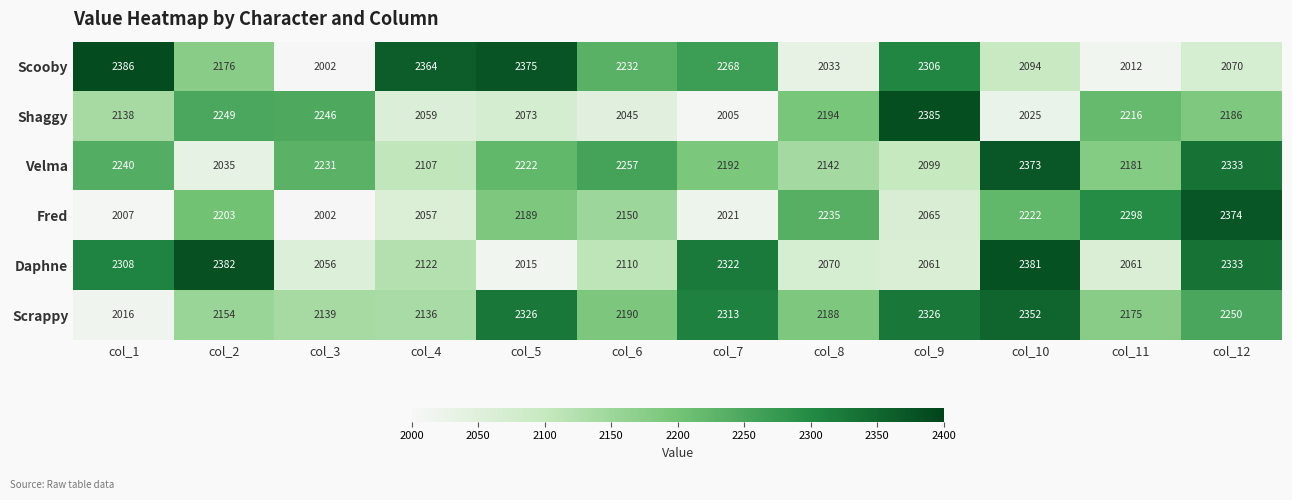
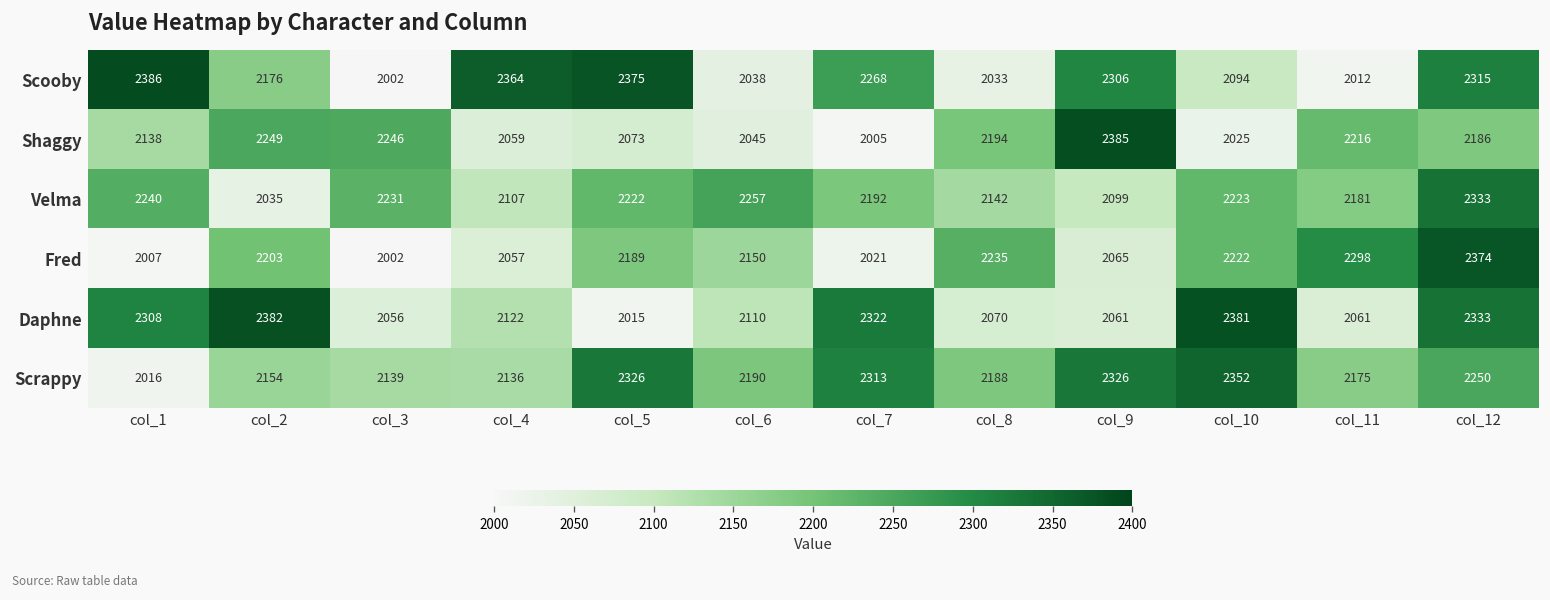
  {
    "Scooby": {
      "col_1": 2386,
      "col_2": 2176,
      "col_3": 2002,
      "col_4": 2364,
      "col_5": 2375,
-     "col_6": 2232,
+     "col_6": 2038,
      "col_7": 2268,
      "col_8": 2033,
      "col_9": 2306,
      "col_10": 2094,
      "col_11": 2012,
-     "col_12": 2070
+     "col_12": 2315
    },
    "Shaggy": {
      "col_1": 2138,
      "col_2": 2249,
      "col_3": 2246,
      "col_4": 2059,
      "col_5": 2073,
      "col_6": 2045,
      "col_7": 2005,
      "col_8": 2194,
      "col_9": 2385,
      "col_10": 2025,
      "col_11": 2216,
      "col_12": 2186
    },
    "Velma": {
      "col_1": 2240,
      "col_2": 2035,
      "col_3": 2231,
      "col_4": 2107,
      "col_5": 2222,
      "col_6": 2257,
      "col_7": 2192,
      "col_8": 2142,
      "col_9": 2099,
-     "col_10": 2373,
+     "col_10": 2223,
      "col_11": 2181,
      "col_12": 2333
    },
    "Fred": {
      "col_1": 2007,
      "col_2": 2203,
      "col_3": 2002,
      "col_4": 2057,
      "col_5": 2189,
      "col_6": 2150,
      "col_7": 2021,
      "col_8": 2235,
      "col_9": 2065,
      "col_10": 2222,
      "col_11": 2298,
      "col_12": 2374
    },
    "Daphne": {
      "col_1": 2308,
      "col_2": 2382,
      "col_3": 2056,
      "col_4": 2122,
      "col_5": 2015,
      "col_6": 2110,
      "col_7": 2322,
      "col_8": 2070,
      "col_9": 2061,
      "col_10": 2381,
      "col_11": 2061,
      "col_12": 2333
    },
    "Scrappy": {
      "col_1": 2016,
      "col_2": 2154,
      "col_3": 2139,
      "col_4": 2136,
      "col_5": 2326,
      "col_6": 2190,
      "col_7": 2313,
      "col_8": 2188,
      "col_9": 2326,
      "col_10": 2352,
      "col_11": 2175,
      "col_12": 2250
    }
  }
